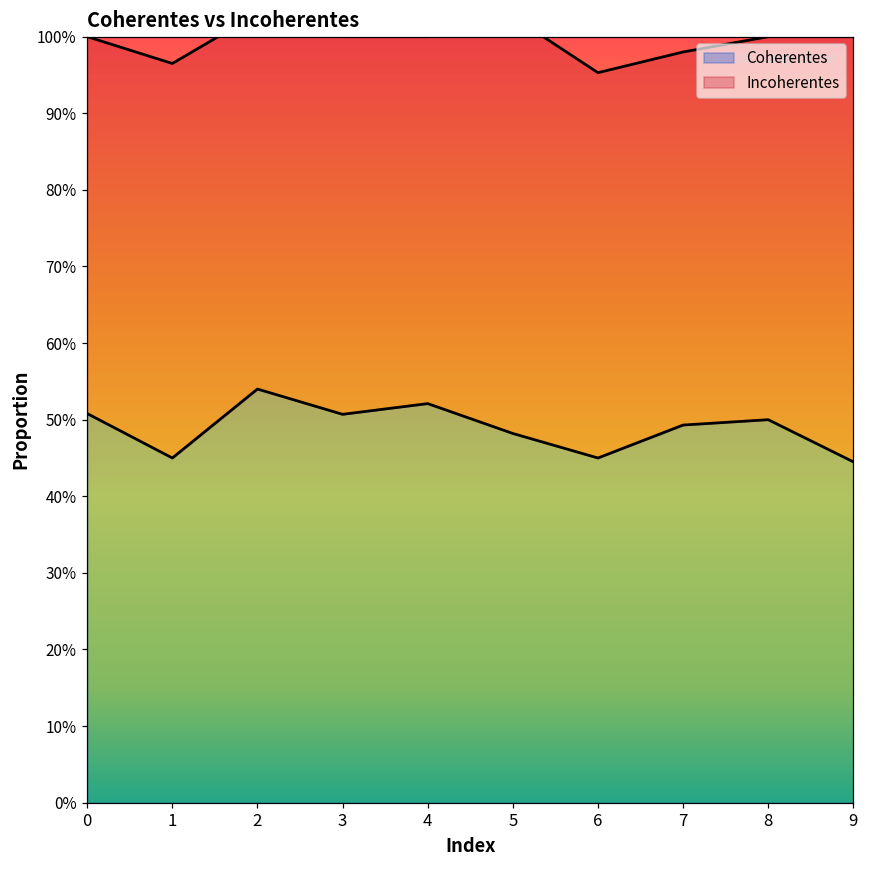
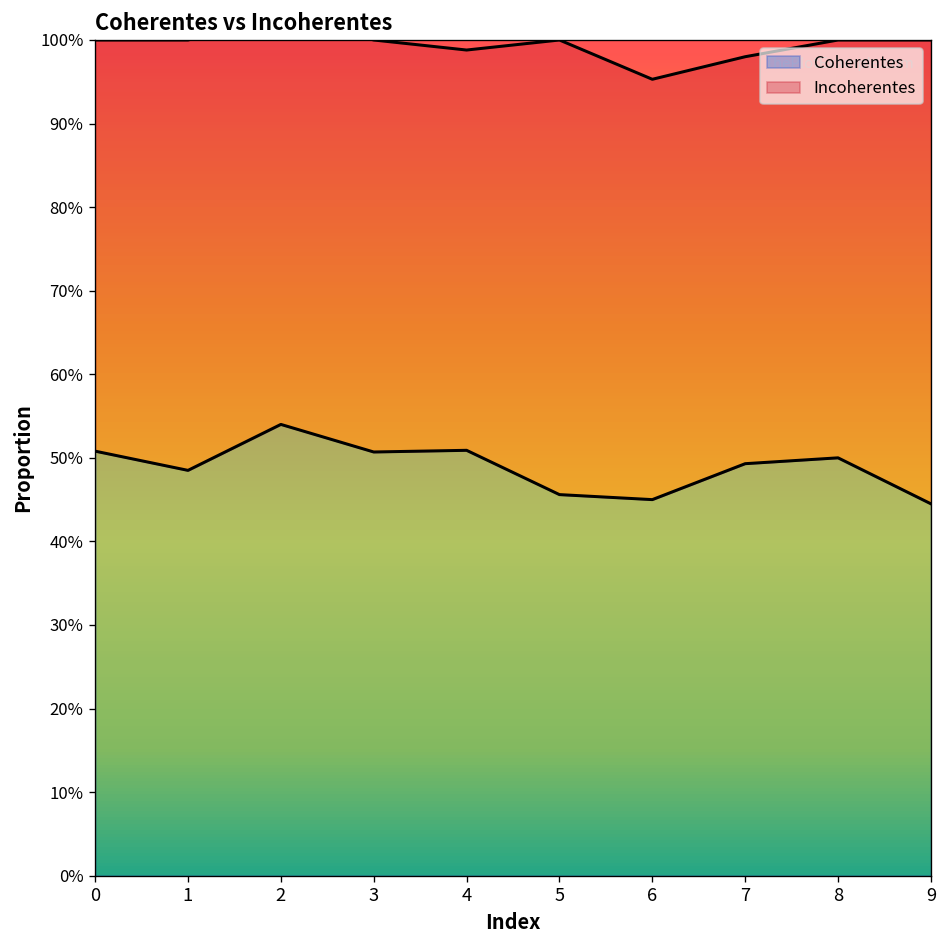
  {
    "Coherentes": {
      "0": "51%",
-     "1": "45%",
+     "1": "49%",
      "2": "54%",
      "3": "51%",
-     "4": "52%",
-     "5": "48%",
+     "4": "51%",
+     "5": "46%",
      "6": "45%",
      "7": "49%",
      "8": "50%",
      "9": "45%"
    },
    "Incoherentes": {
      "0": "49%",
      "1": "52%",
      "3": "49%",
      "4": "48%",
      "6": "50%",
      "7": "49%",
      "8": "50%",
      "9": "55%"
    }
  }
